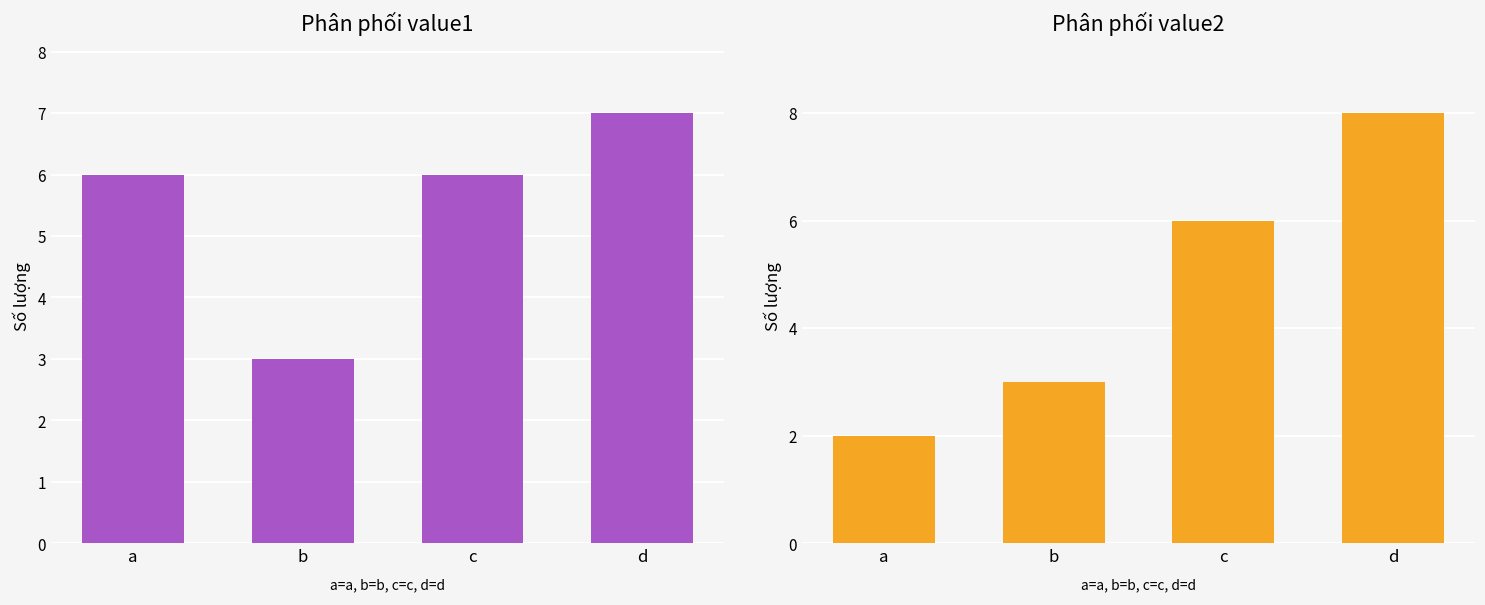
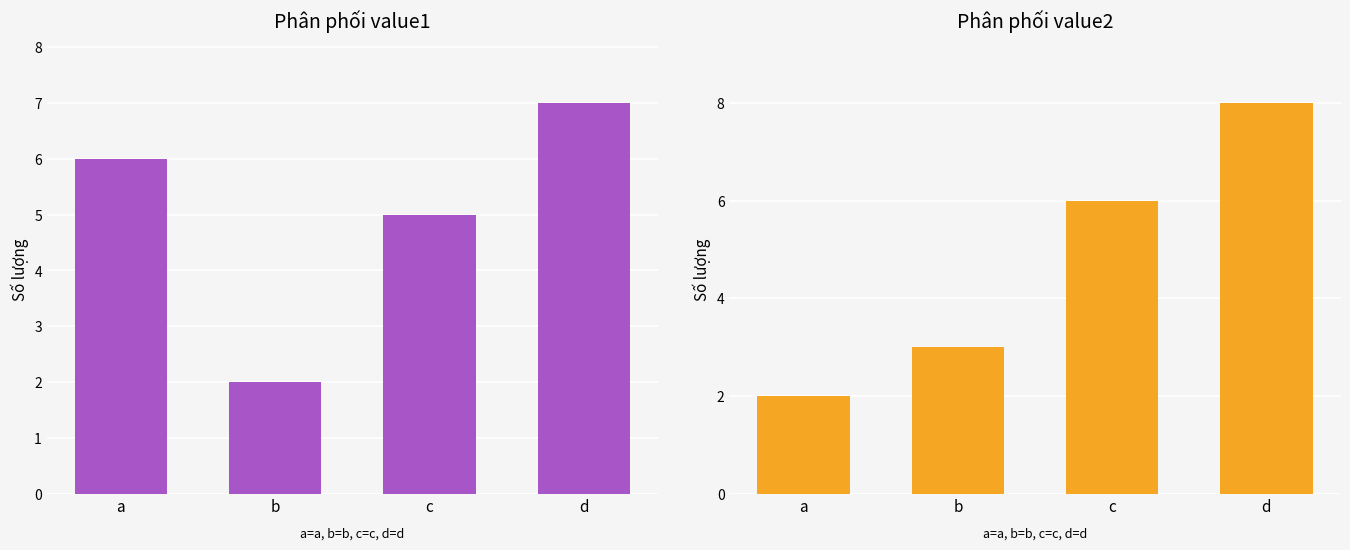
  {
    "Phân phối value1": {
      "a": 6,
-     "b": 3,
-     "c": 6,
+     "b": 2,
+     "c": 5,
      "d": 7
    },
    "Phân phối value2": {
      "a": 2.0,
      "b": 3.0,
      "c": 6.0,
      "d": 8.0
    }
  }
